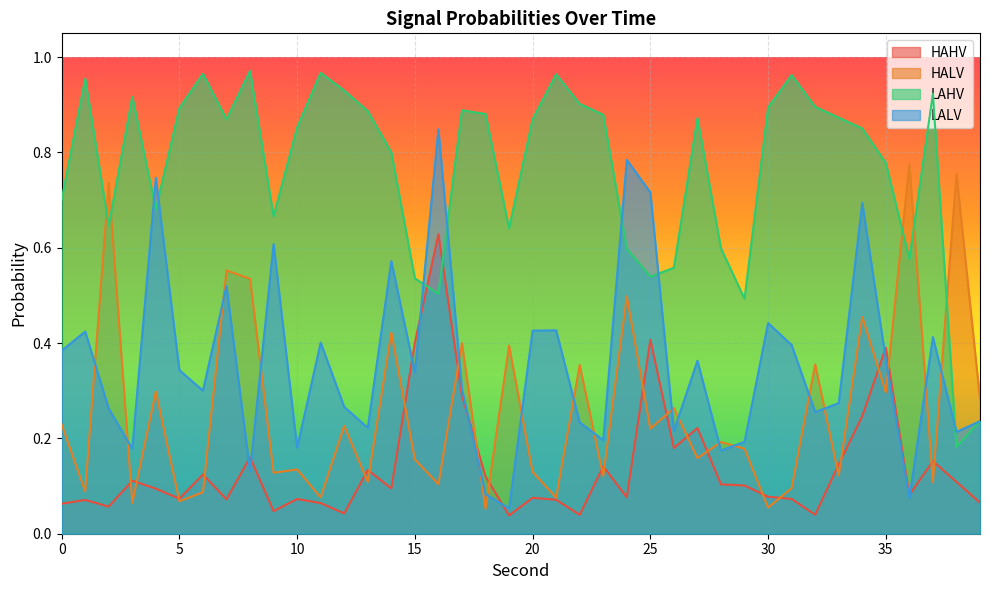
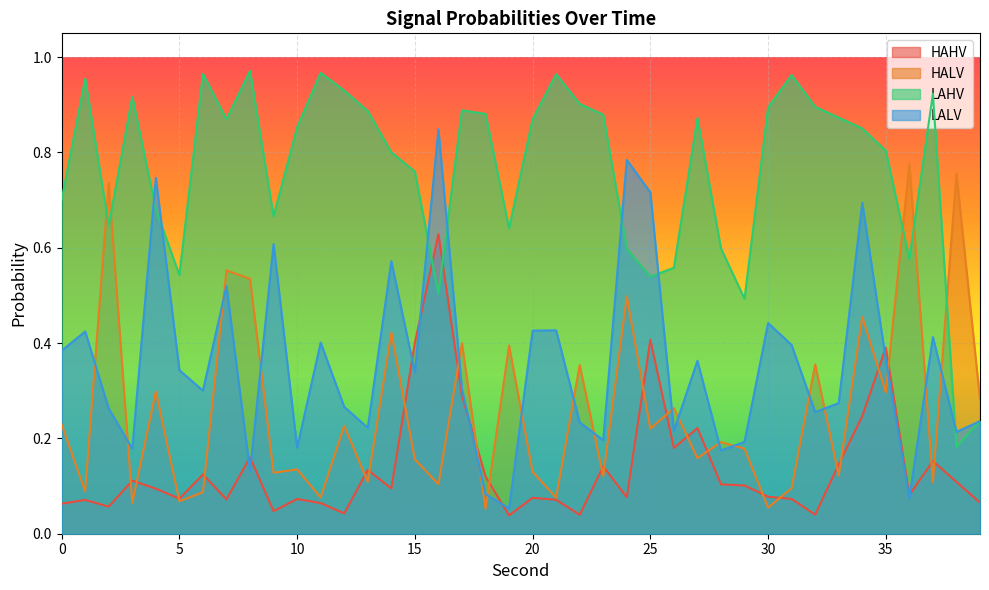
  {
    "LAHV": {
      "0": 0.70,
-     "5": 0.89,
+     "5": 0.54,
      "10": 0.85,
-     "15": 0.54,
+     "15": 0.76,
      "20": 0.87,
      "25": 0.54,
      "30": 0.89,
-     "35": 0.78
+     "35": 0.80
    },
    "LALV": {
      "0": 0.38,
      "5": 0.34,
      "10": 0.18,
      "15": 0.34,
      "20": 0.43,
      "25": 0.72,
      "30": 0.44,
      "35": 0.37
    }
  }
